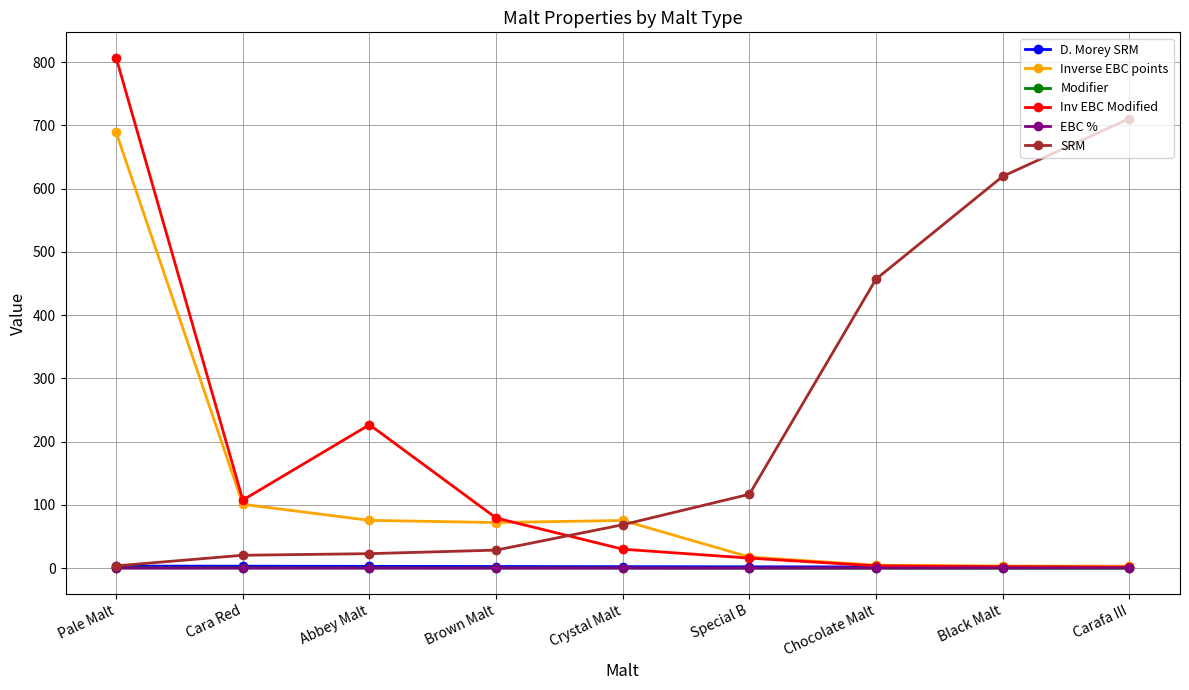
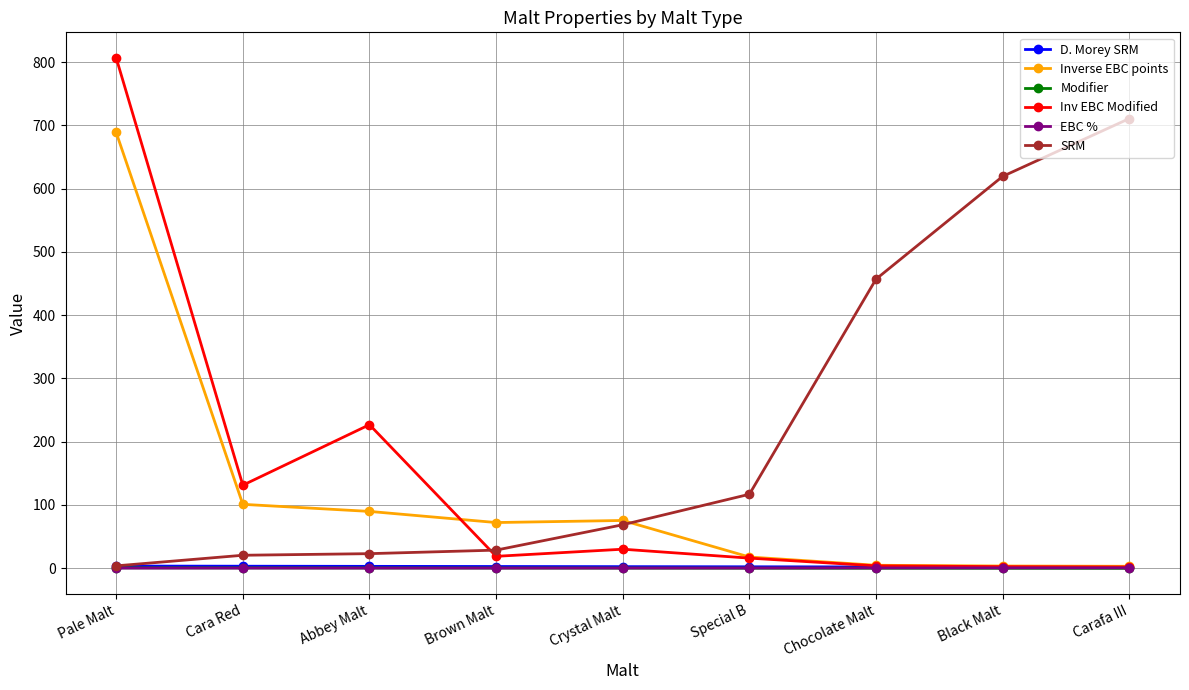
  {
    "Inverse EBC points": {
      "Pale Malt": 690,
      "Cara Red": 100,
-     "Abbey Malt": 80,
+     "Abbey Malt": 90,
      "Brown Malt": 70,
      "Crystal Malt": 80
    },
    "Inv EBC Modified": {
      "Pale Malt": 810,
-     "Cara Red": 110,
+     "Cara Red": 130,
      "Abbey Malt": 230,
-     "Brown Malt": 80,
+     "Brown Malt": 20,
      "Crystal Malt": 30
    },
    "SRM": {
      "Cara Red": 20,
      "Abbey Malt": 20,
      "Brown Malt": 30,
      "Crystal Malt": 70,
      "Special B": 120,
      "Chocolate Malt": 460,
      "Black Malt": 620
    }
  }
